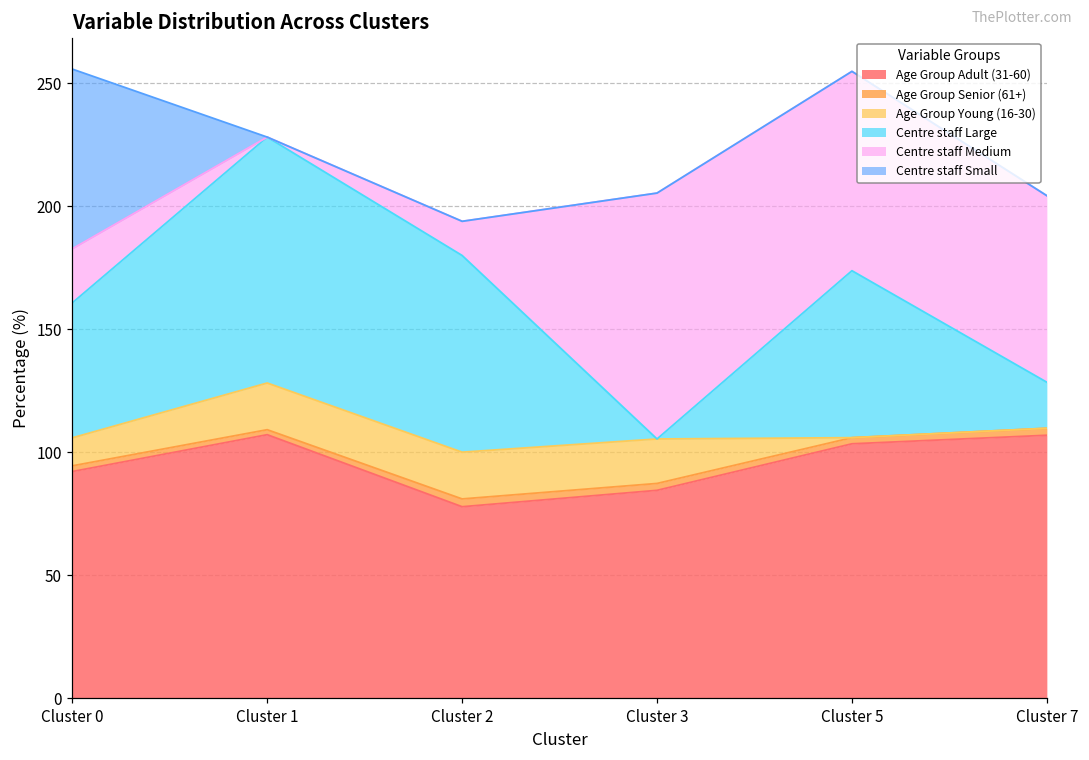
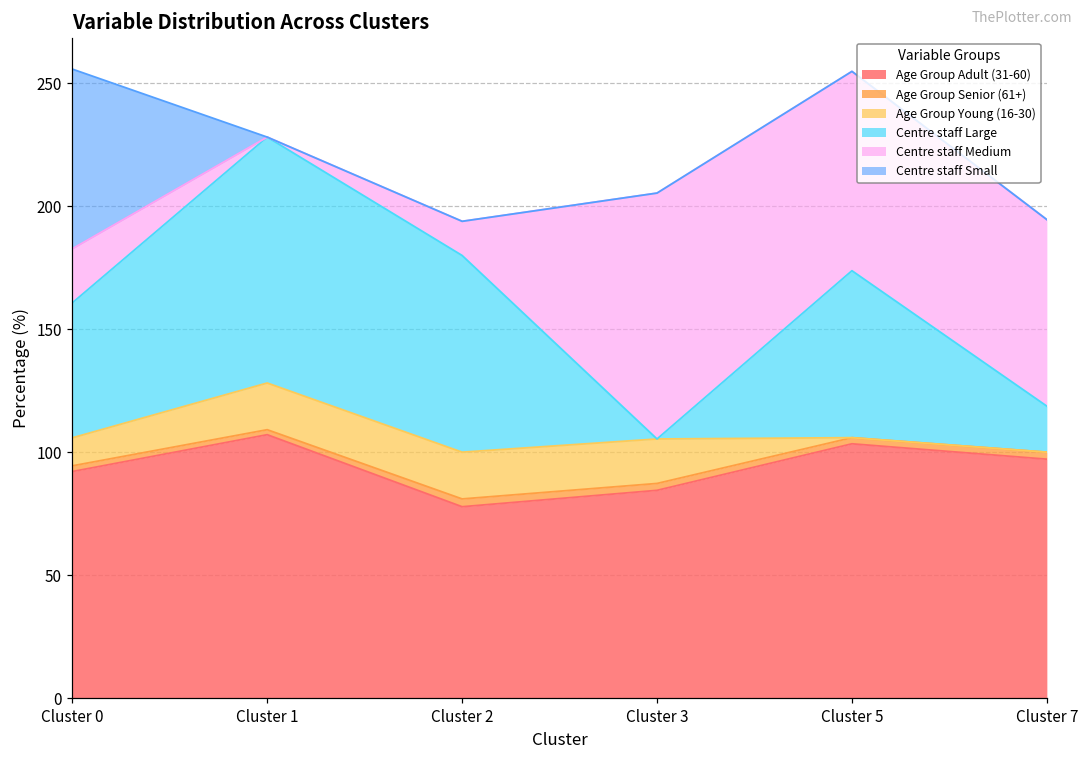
  {
    "Age Group Adult (31-60)": {
      "Cluster 0": 92,
      "Cluster 1": 107,
      "Cluster 2": 78,
      "Cluster 3": 84,
      "Cluster 5": 103,
-     "Cluster 7": 107
+     "Cluster 7": 97
    },
    "Centre staff Large": {
      "Cluster 0": 55,
      "Cluster 2": 80,
      "Cluster 5": 68,
      "Cluster 7": 19
    },
    "Centre staff Medium": {
      "Cluster 0": 22
    },
    "Centre staff Small": {
      "Cluster 0": 73
    }
  }
